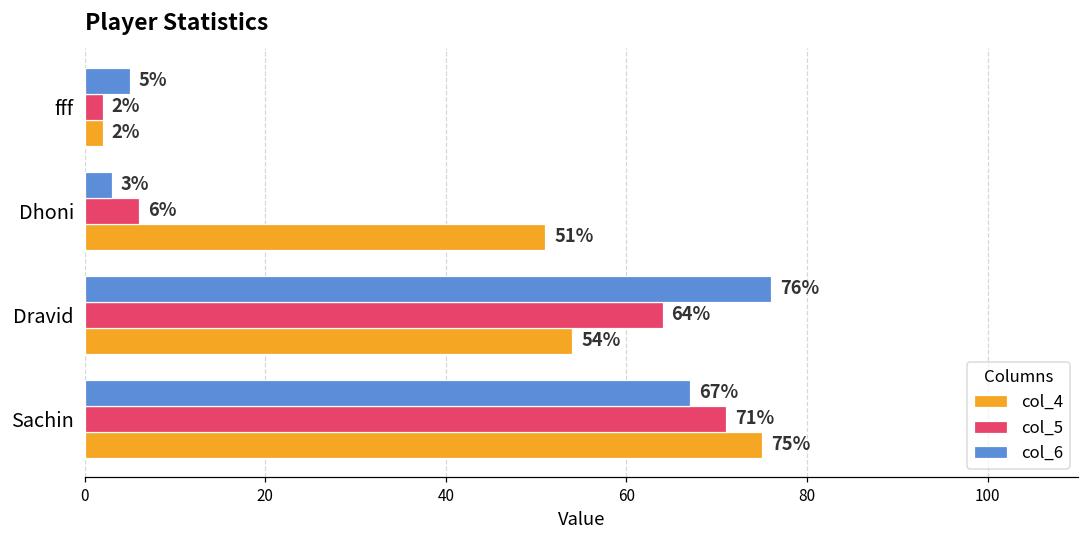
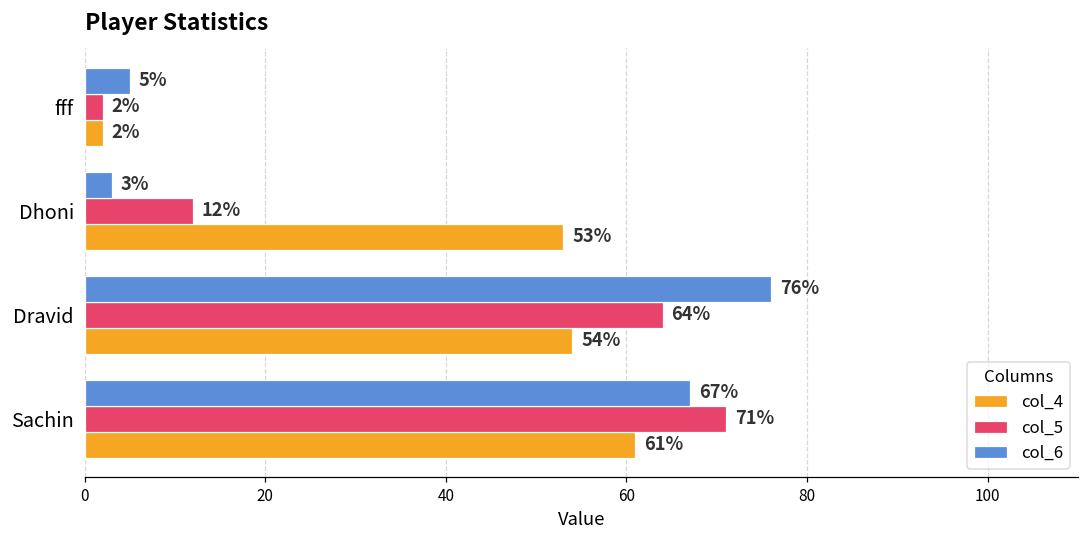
  {
    "col_4": {
      "fff": "2%",
-     "Dhoni": "51%",
+     "Dhoni": "53%",
      "Dravid": "54%",
-     "Sachin": "75%"
+     "Sachin": "61%"
    },
    "col_5": {
      "fff": "2%",
-     "Dhoni": "6%",
+     "Dhoni": "12%",
      "Dravid": "64%",
      "Sachin": "71%"
    },
    "col_6": {
      "fff": "5%",
      "Dhoni": "3%",
      "Dravid": "76%",
      "Sachin": "67%"
    }
  }
